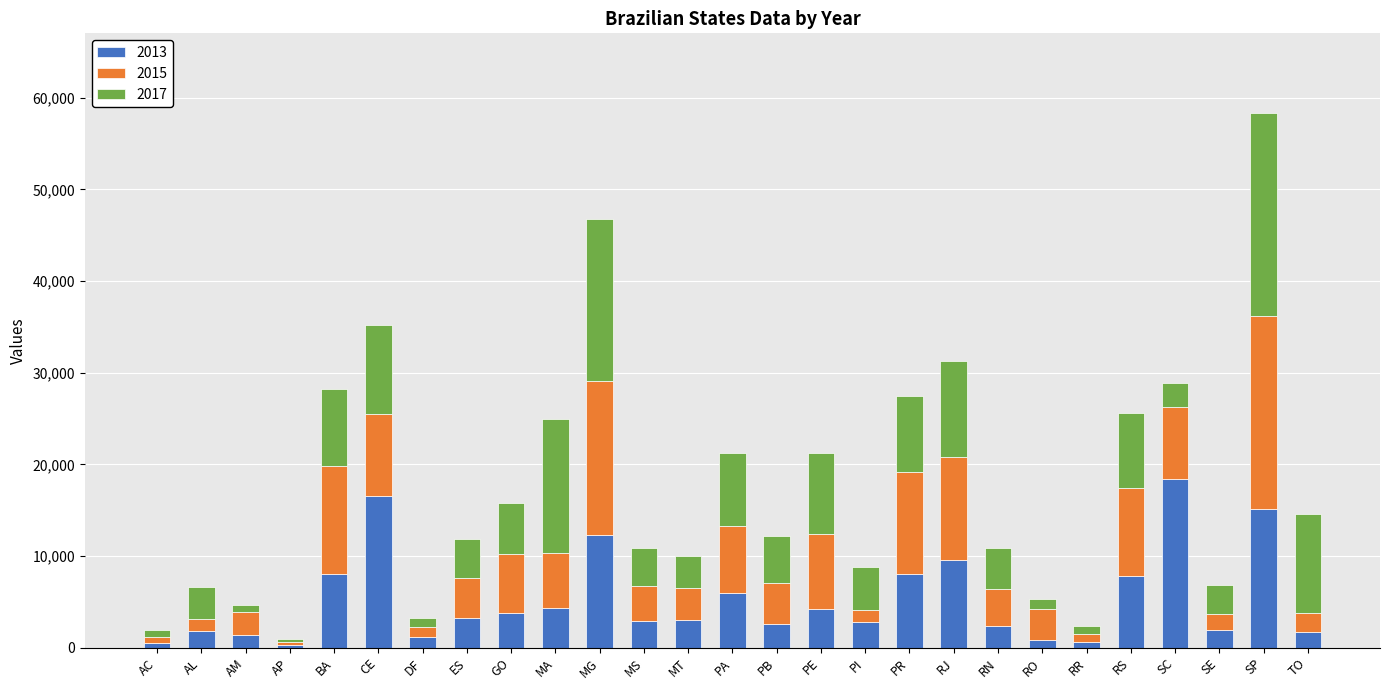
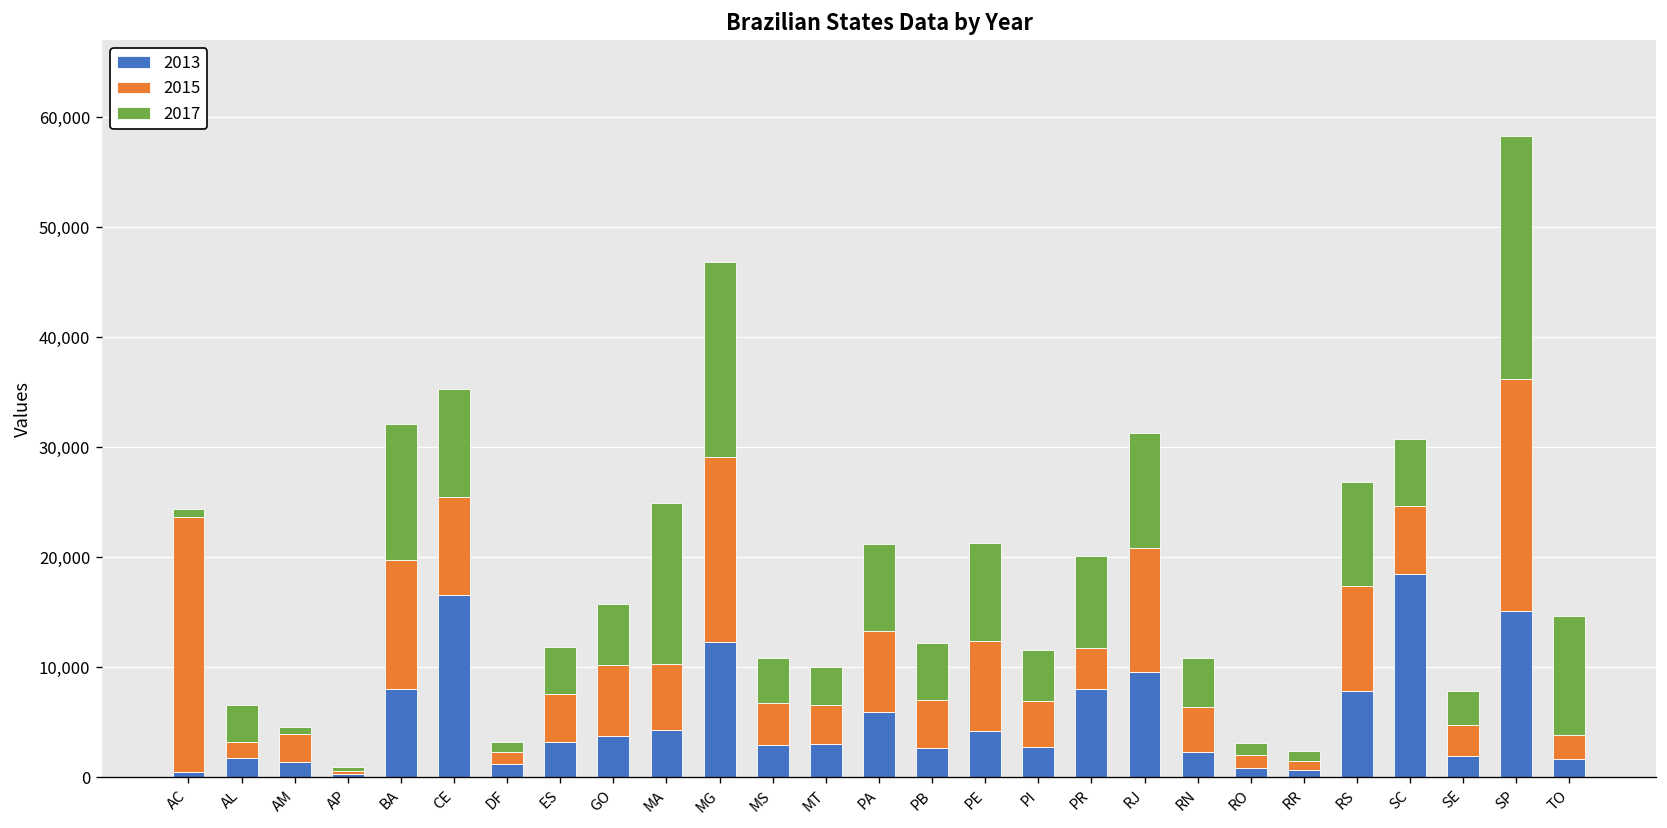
  {
    "2013": {
      "AC": "1,000",
      "AL": "2,000",
      "AM": "1,000",
      "AP": "0",
      "BA": "8,000",
      "CE": "17,000",
      "DF": "1,000",
      "ES": "3,000",
      "GO": "4,000",
      "MA": "4,000",
      "MG": "12,000",
      "MS": "3,000",
      "MT": "3,000",
      "PA": "6,000",
      "PB": "3,000",
      "PE": "4,000",
      "PI": "3,000",
      "PR": "8,000",
      "RJ": "10,000",
      "RN": "2,000",
      "RO": "1,000",
      "RR": "1,000",
      "RS": "8,000",
      "SC": "18,000",
      "SE": "2,000",
      "SP": "15,000",
      "TO": "2,000"
    },
    "2015": {
-     "AC": "1,000",
+     "AC": "23,000",
      "AL": "1,000",
      "AM": "3,000",
      "AP": "0",
      "BA": "12,000",
      "CE": "9,000",
      "DF": "1,000",
      "ES": "4,000",
      "GO": "6,000",
      "MA": "6,000",
      "MG": "17,000",
      "MS": "4,000",
      "MT": "4,000",
      "PA": "7,000",
      "PB": "4,000",
      "PE": "8,000",
-     "PI": "1,000",
-     "PR": "11,000",
+     "PI": "4,000",
+     "PR": "4,000",
      "RJ": "11,000",
      "RN": "4,000",
-     "RO": "3,000",
+     "RO": "1,000",
      "RR": "1,000",
      "RS": "10,000",
-     "SC": "8,000",
-     "SE": "2,000",
+     "SC": "6,000",
+     "SE": "3,000",
      "SP": "21,000",
      "TO": "2,000"
    },
    "2017": {
      "AC": "1,000",
      "AL": "3,000",
      "AM": "1,000",
      "AP": "0",
-     "BA": "8,000",
+     "BA": "12,000",
      "CE": "10,000",
      "DF": "1,000",
      "ES": "4,000",
      "GO": "6,000",
      "MA": "15,000",
      "MG": "18,000",
      "MS": "4,000",
      "MT": "4,000",
      "PA": "8,000",
      "PB": "5,000",
      "PE": "9,000",
      "PI": "5,000",
      "PR": "8,000",
      "RJ": "10,000",
      "RN": "4,000",
      "RO": "1,000",
      "RR": "1,000",
-     "RS": "8,000",
-     "SC": "3,000",
+     "RS": "9,000",
+     "SC": "6,000",
      "SE": "3,000",
      "SP": "22,000",
      "TO": "11,000"
    }
  }
